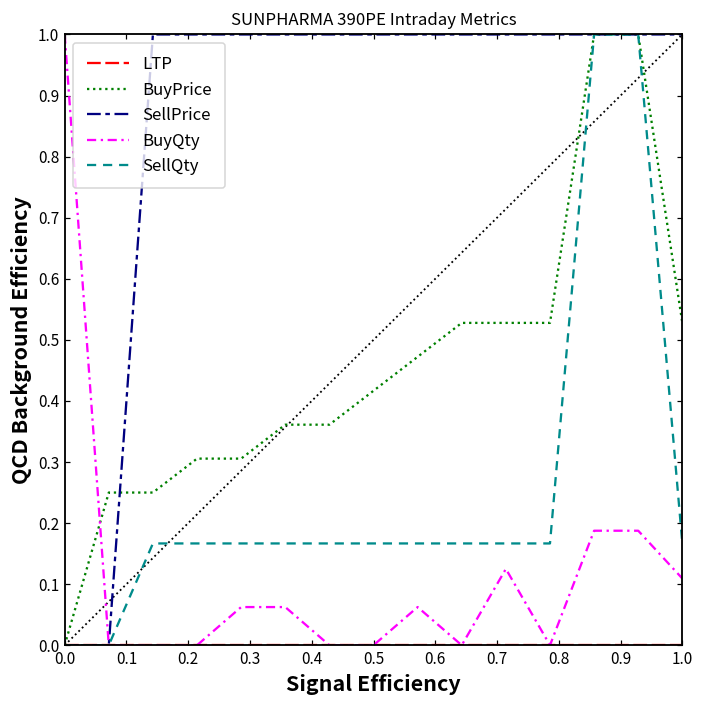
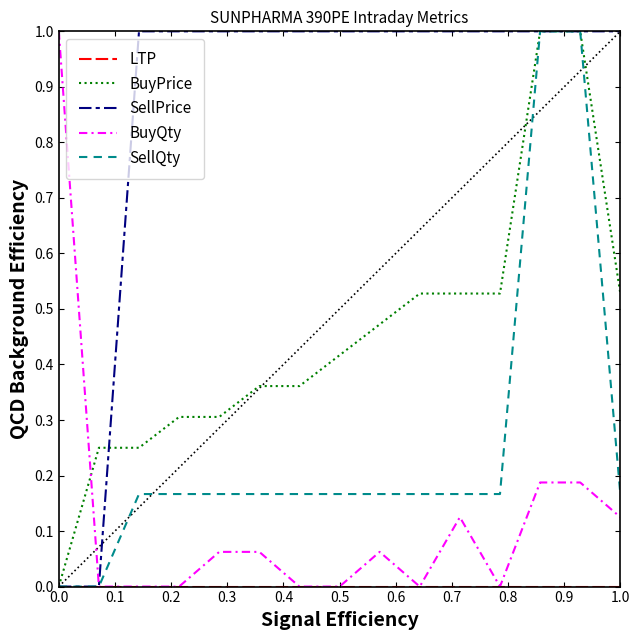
  {
    "LTP": {
      "1.0": 0.00
    },
    "BuyPrice": {
      "0.5": 0.42,
      "1.0": 0.53
    },
    "SellPrice": {
      "0.5": 1.00
    },
    "BuyQty": {
      "0.0": 1.00,
-     "1.0": 0.11
+     "1.0": 0.13
    },
    "SellQty": {
      "0.5": 0.17,
      "1.0": 0.17
    }
  }
